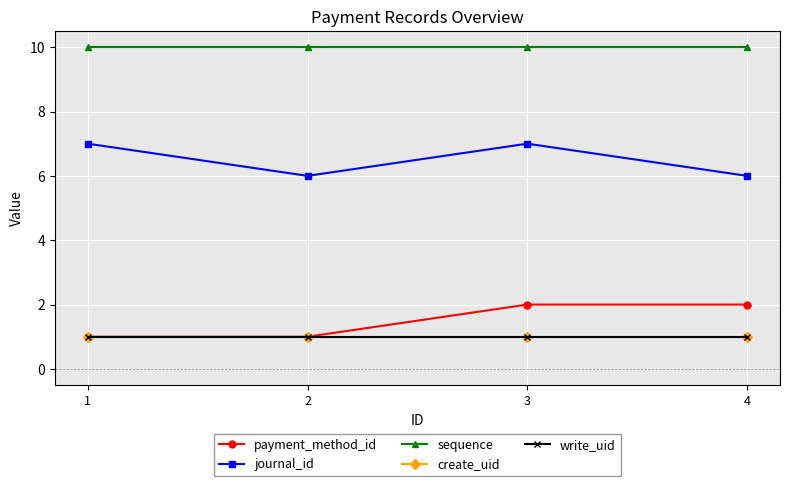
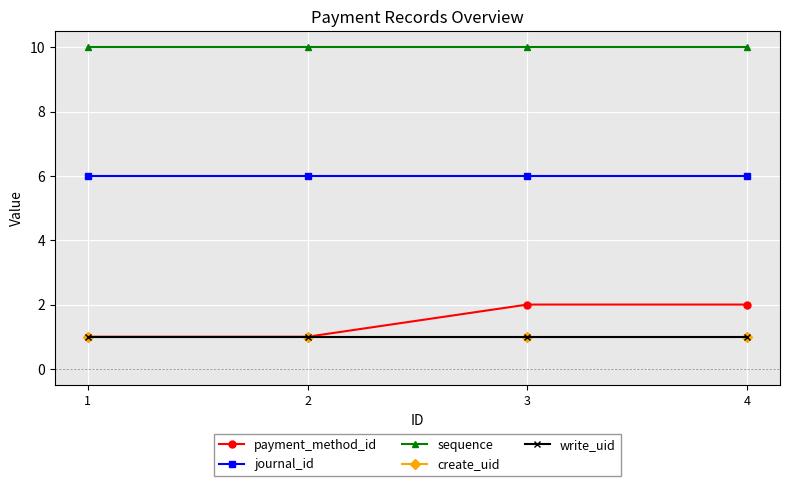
  {
    "payment_method_id": {
      "3": 2,
      "4": 2
    },
    "journal_id": {
-     "1": 7,
+     "1": 6,
      "2": 6,
-     "3": 7,
+     "3": 6,
      "4": 6
    },
    "sequence": {
      "1": 10,
      "2": 10,
      "3": 10,
      "4": 10
    },
    "write_uid": {
      "3": 1,
      "4": 1
    }
  }
